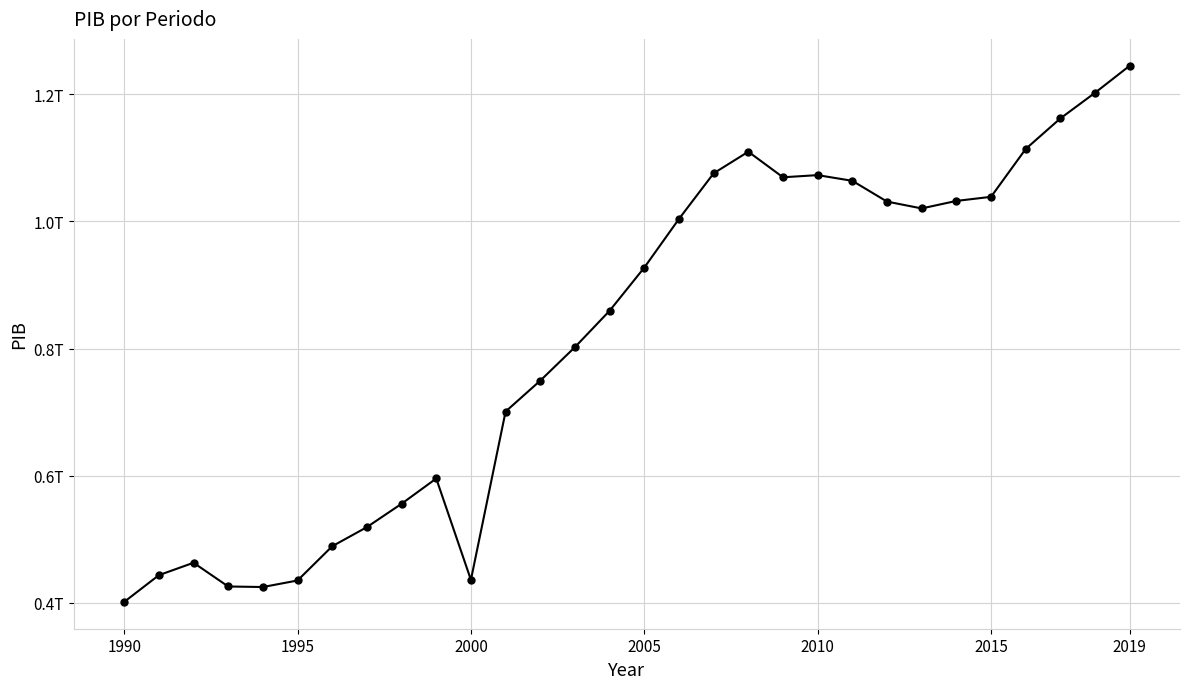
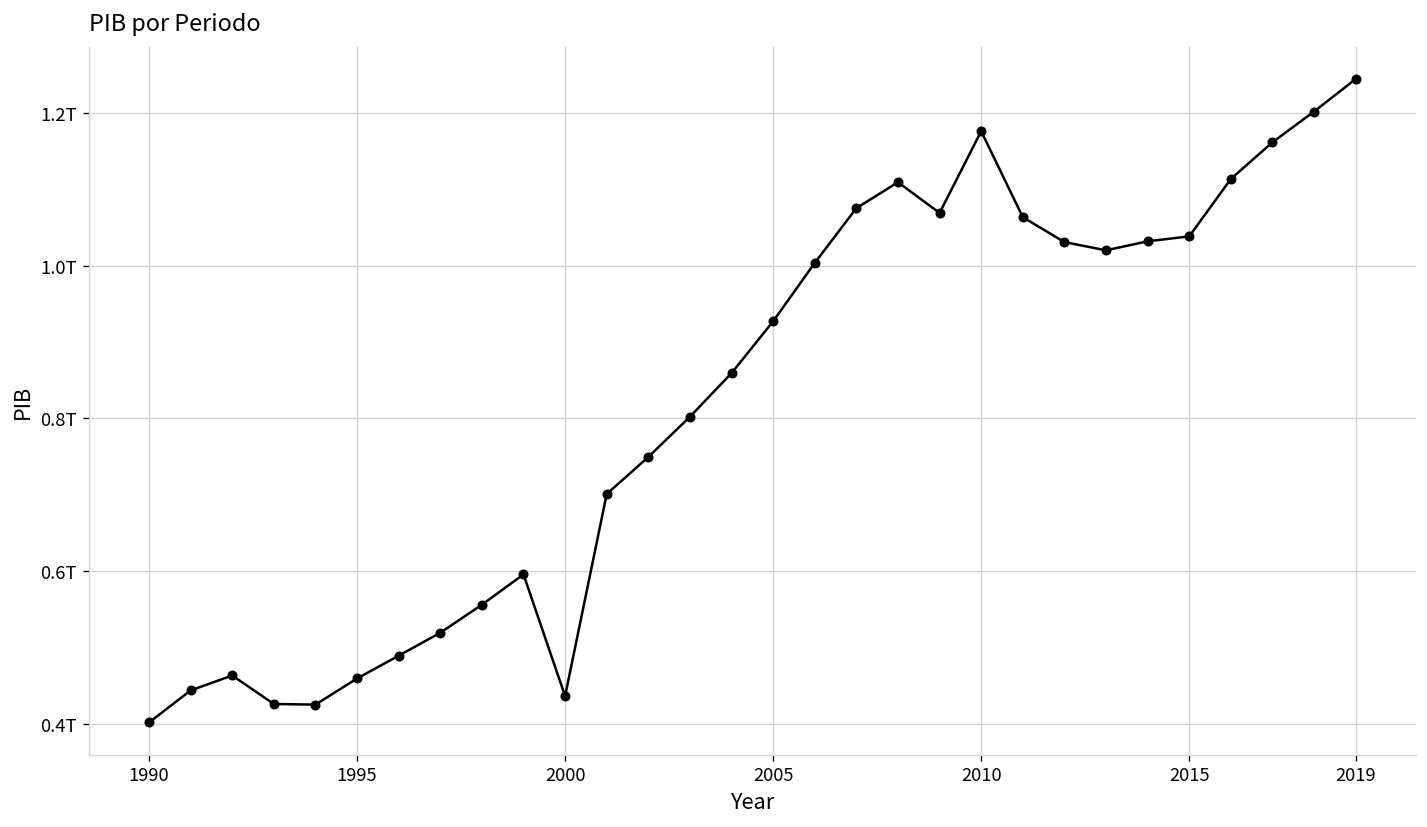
  {
    "1990": "0.40T",
-   "1995": "0.44T",
+   "1995": "0.46T",
    "2000": "0.44T",
    "2005": "0.93T",
-   "2010": "1.07T",
+   "2010": "1.18T",
    "2015": "1.04T",
    "2019": "1.24T"
  }
